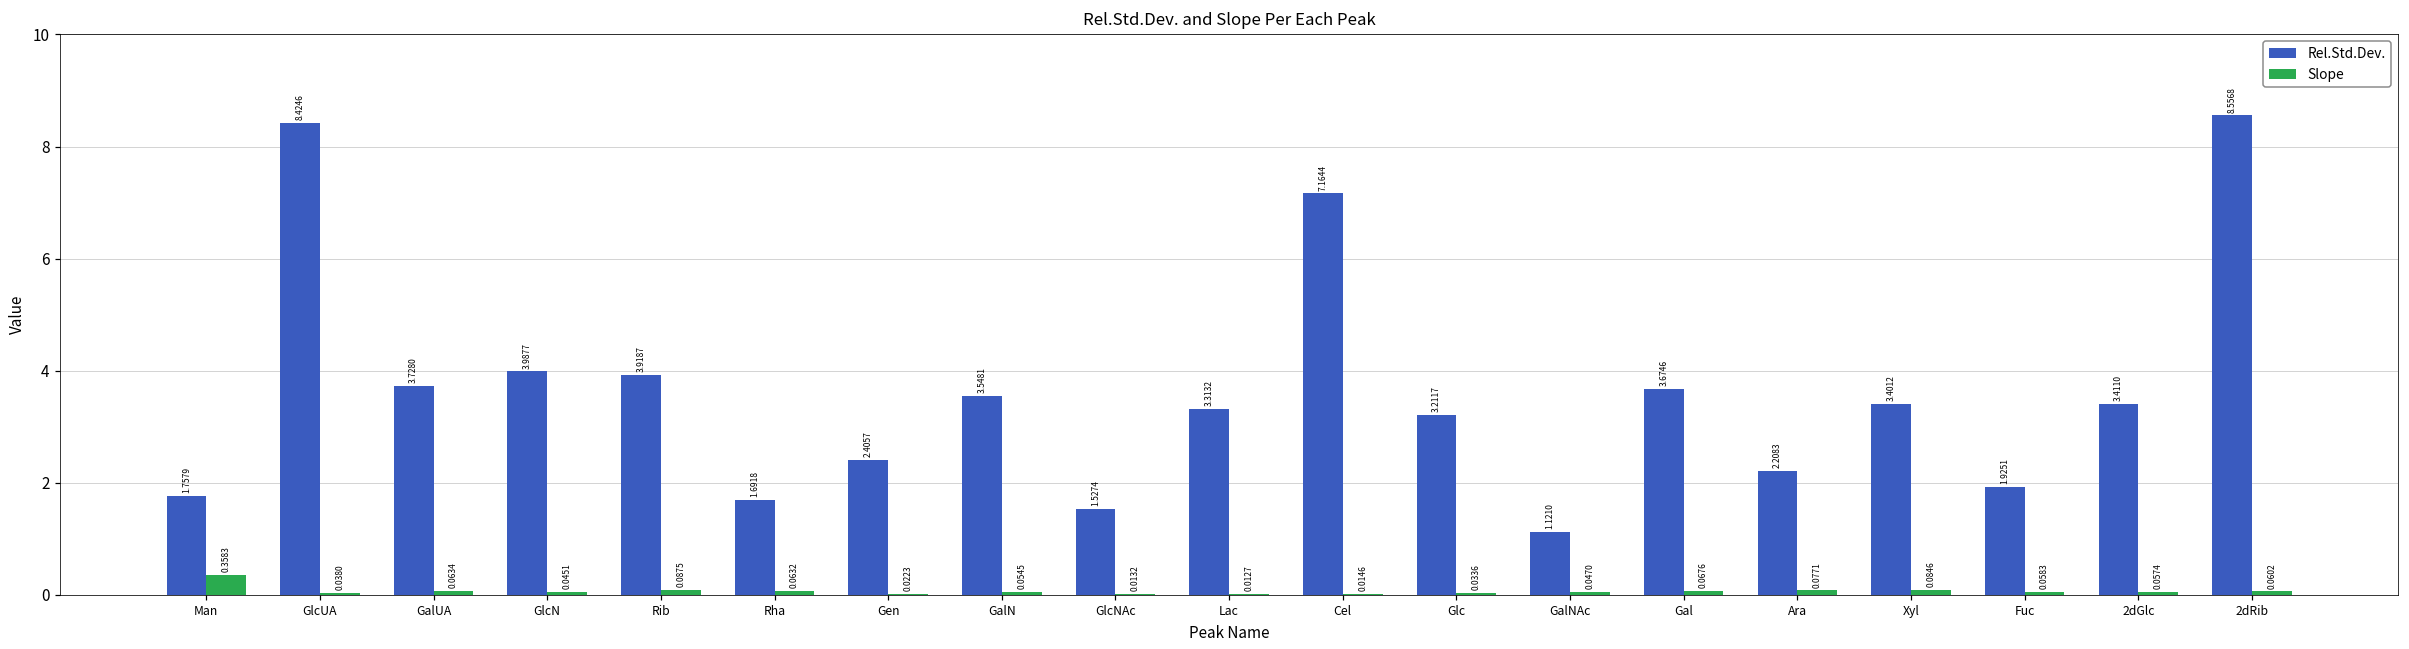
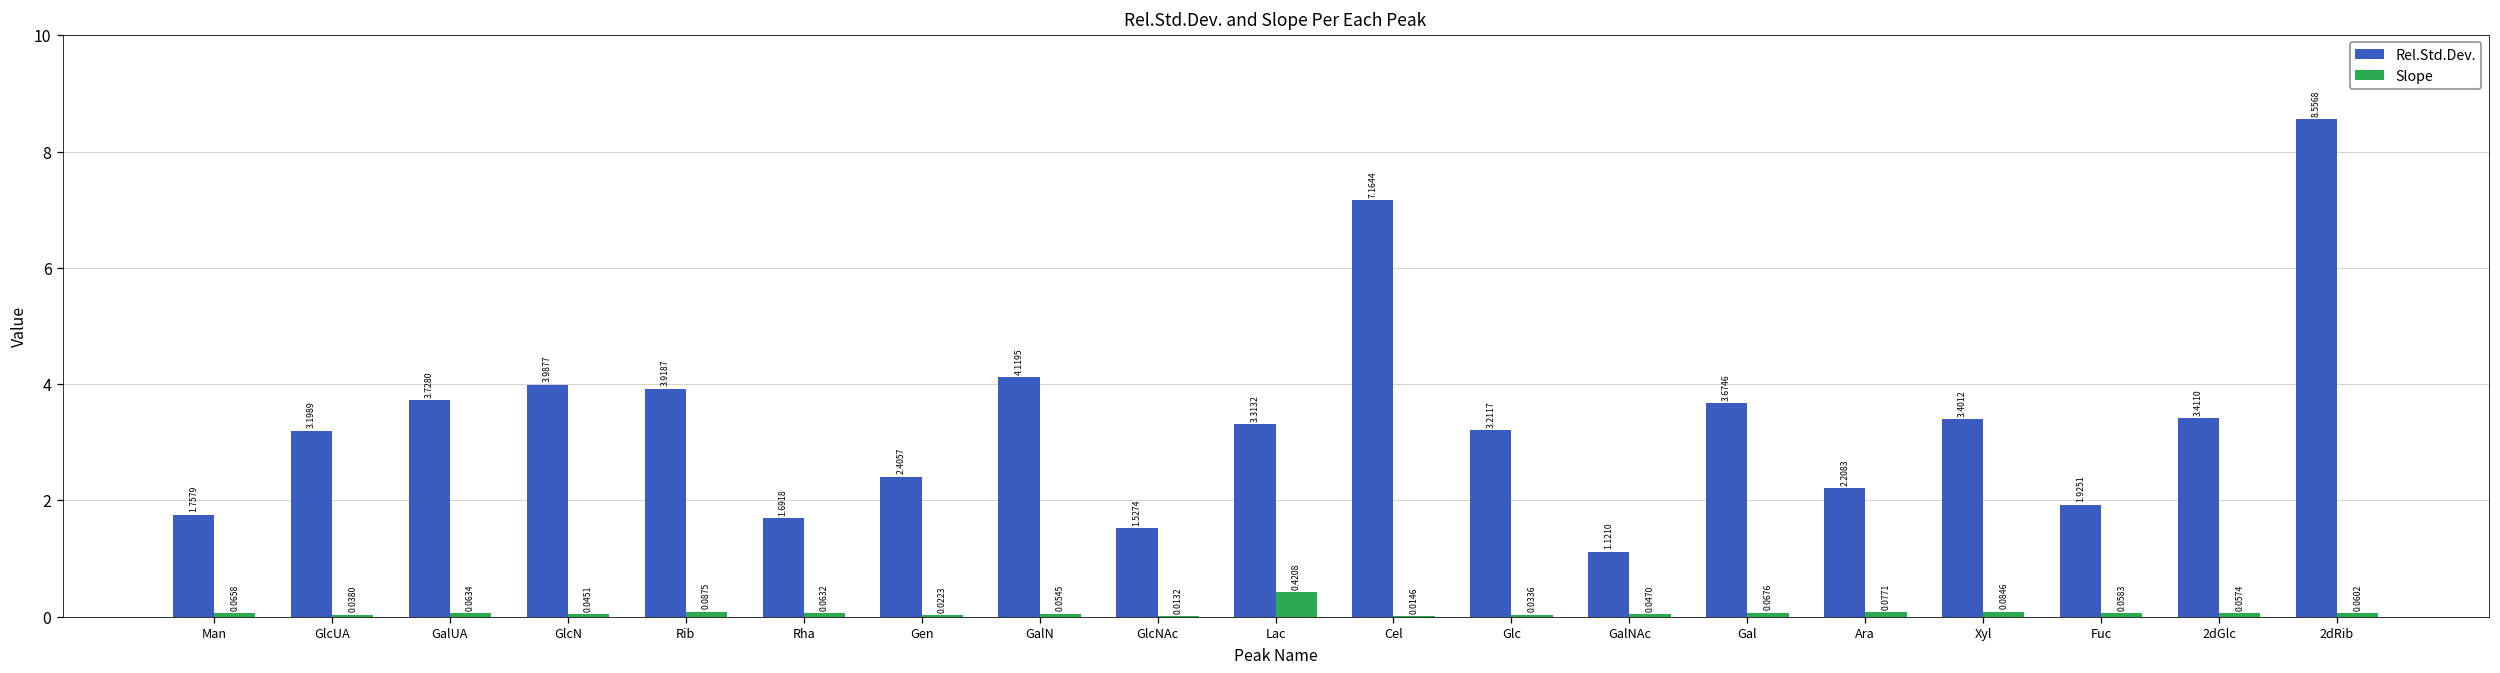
  {
    "Rel.Std.Dev.": {
      "Man": 1.7579,
-     "GlcUA": 8.4246,
+     "GlcUA": 3.1989,
      "GalUA": 3.7280,
      "GlcN": 3.9877,
      "Rib": 3.9187,
      "Rha": 1.6918,
      "Gen": 2.4057,
-     "GalN": 3.5481,
+     "GalN": 4.1195,
      "GlcNAc": 1.5274,
      "Lac": 3.3132,
      "Cel": 7.1644,
      "Glc": 3.2117,
      "GalNAc": 1.1210,
      "Gal": 3.6746,
      "Ara": 2.2083,
      "Xyl": 3.4012,
      "Fuc": 1.9251,
      "2dGlc": 3.4110,
      "2dRib": 8.5568
    },
    "Slope": {
-     "Man": 0.3583,
+     "Man": 0.0658,
      "GlcUA": 0.0380,
      "GalUA": 0.0634,
      "GlcN": 0.0451,
      "Rib": 0.0875,
      "Rha": 0.0632,
      "Gen": 0.0223,
      "GalN": 0.0545,
      "GlcNAc": 0.0132,
-     "Lac": 0.0127,
+     "Lac": 0.4208,
      "Cel": 0.0146,
      "Glc": 0.0336,
      "GalNAc": 0.0470,
      "Gal": 0.0676,
      "Ara": 0.0771,
      "Xyl": 0.0846,
      "Fuc": 0.0583,
      "2dGlc": 0.0574,
      "2dRib": 0.0602
    }
  }
